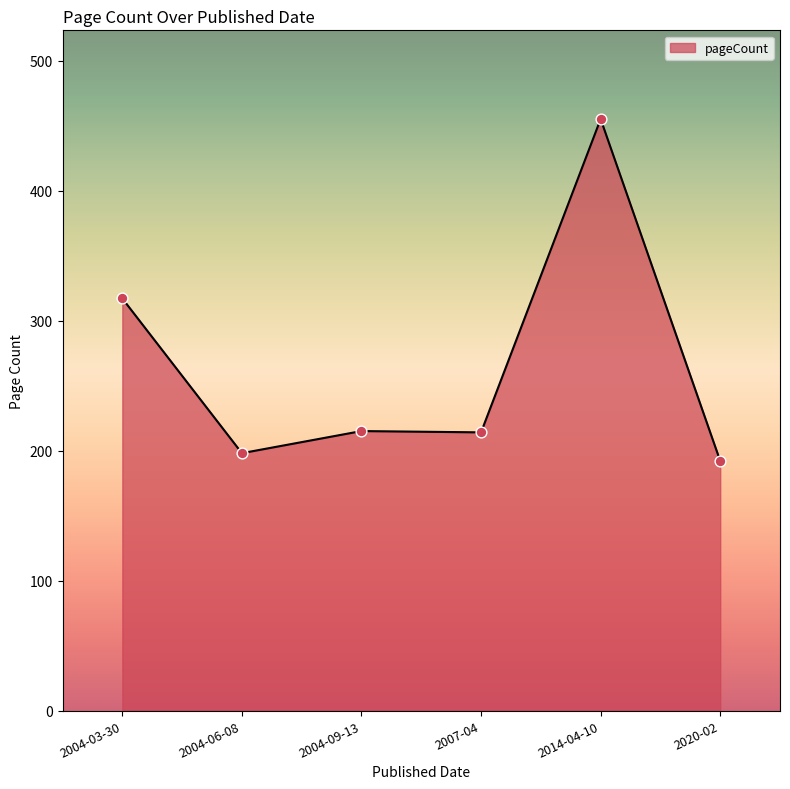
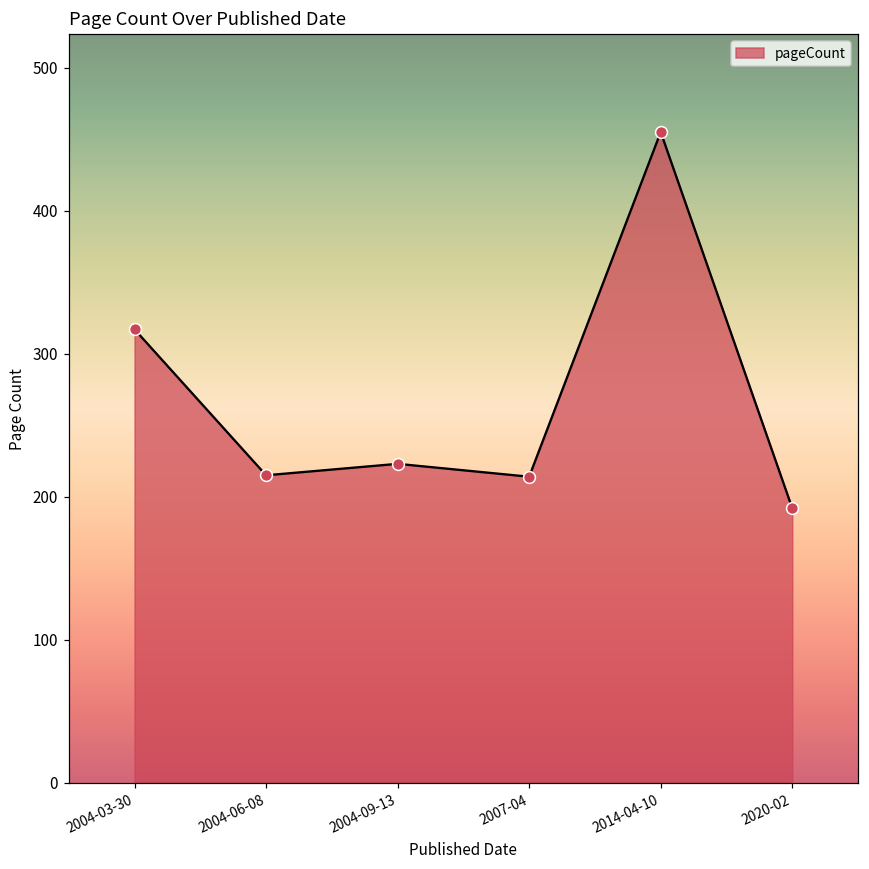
  {
    "2004-03-30": 317,
-   "2004-06-08": 198,
-   "2004-09-13": 215,
+   "2004-06-08": 215,
+   "2004-09-13": 223,
    "2007-04": 214,
    "2014-04-10": 455,
    "2020-02": 192
  }
